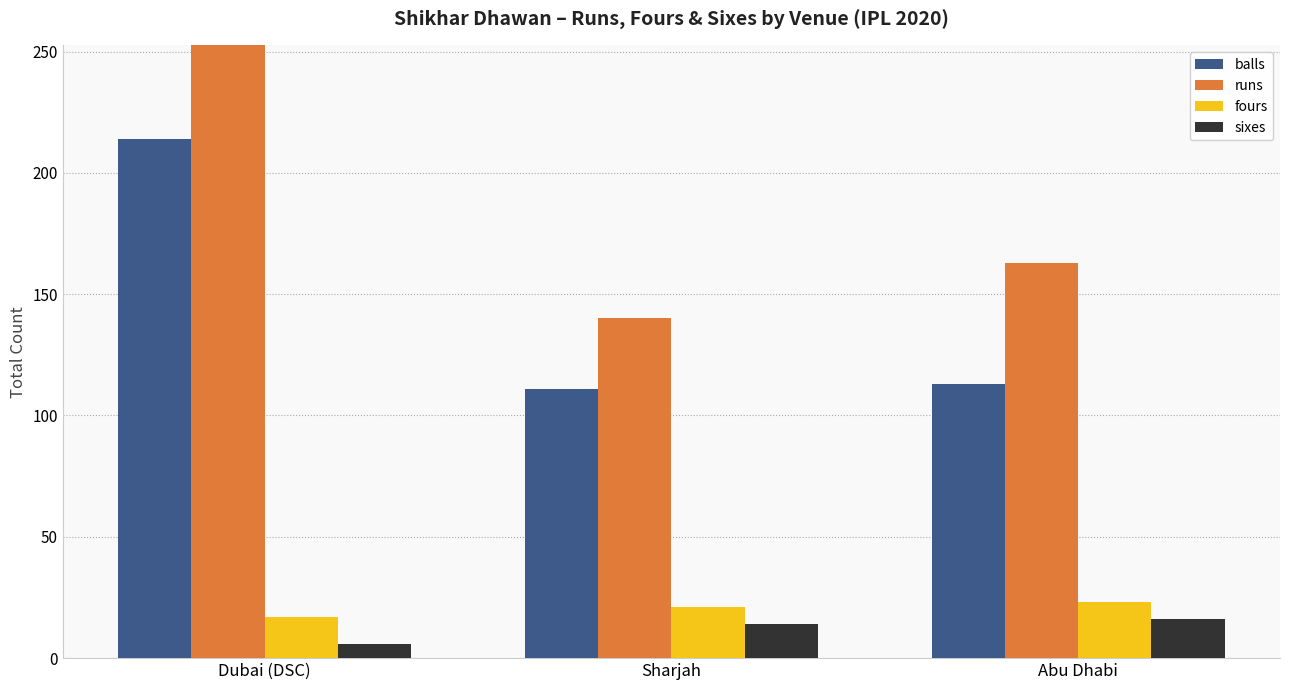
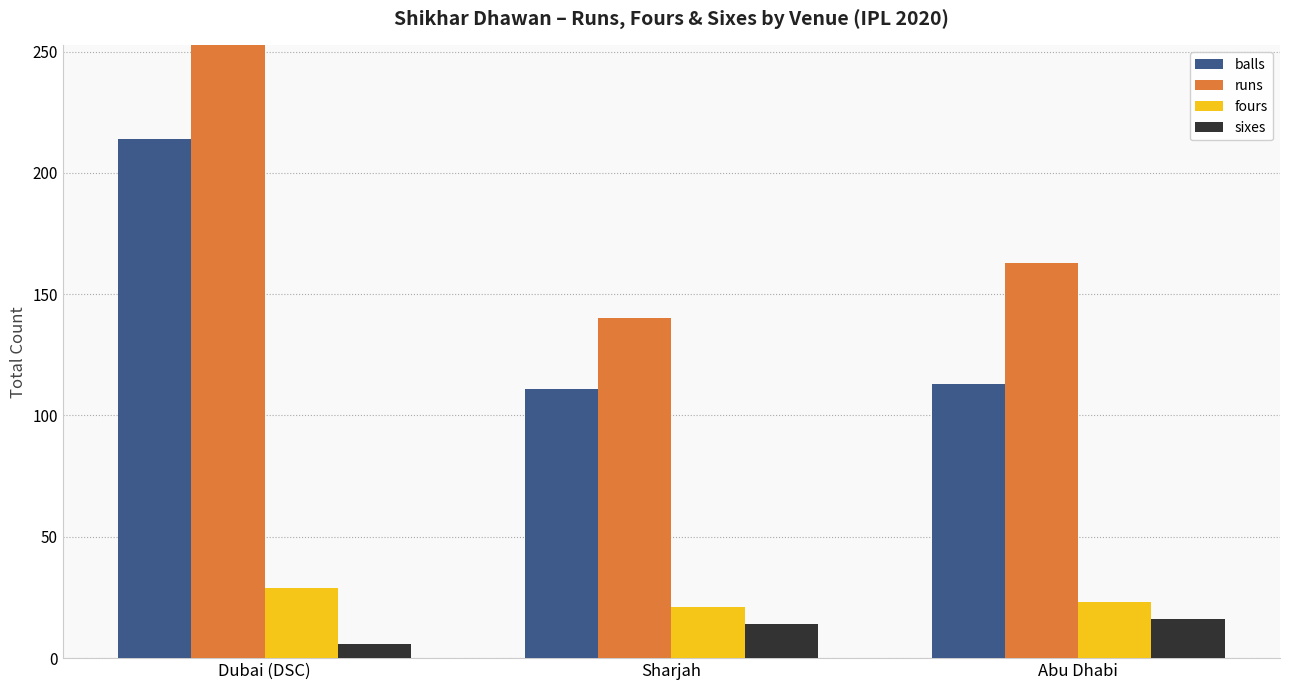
  {
    "balls": {
      "Dubai (DSC)": 214,
      "Sharjah": 111,
      "Abu Dhabi": 113
    },
    "runs": {
      "Sharjah": 140,
      "Abu Dhabi": 163
    },
    "fours": {
-     "Dubai (DSC)": 17,
+     "Dubai (DSC)": 29,
      "Sharjah": 21,
      "Abu Dhabi": 23
    },
    "sixes": {
      "Dubai (DSC)": 6,
      "Sharjah": 14,
      "Abu Dhabi": 16
    }
  }
